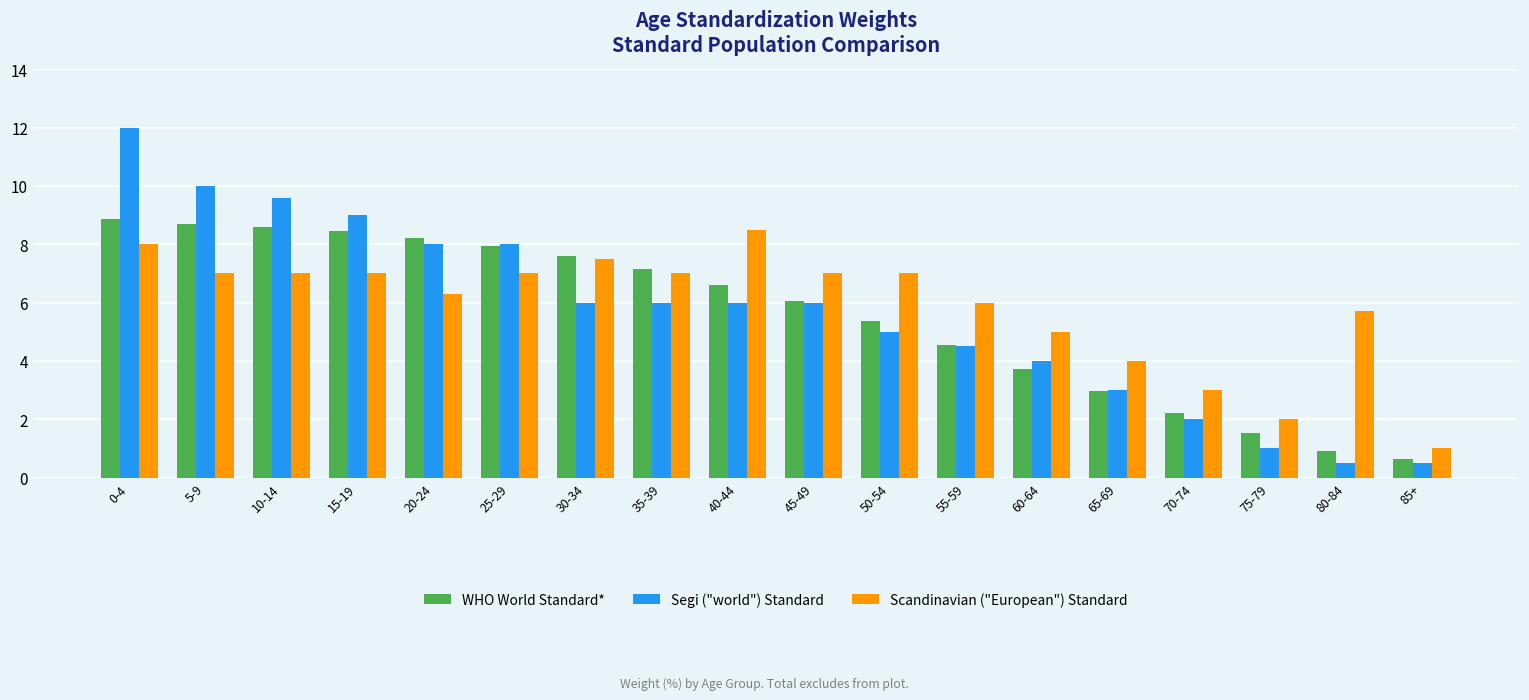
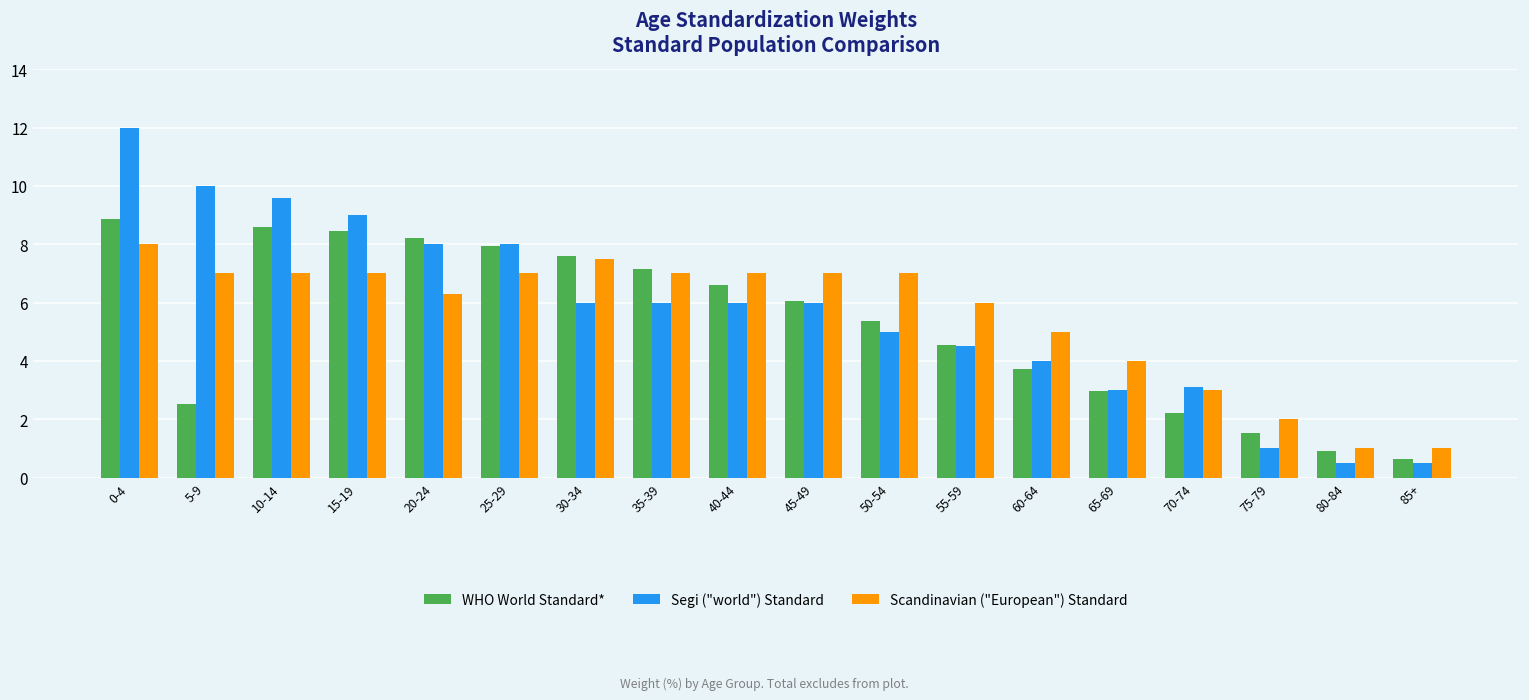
  {
    "WHO World Standard*": {
      "0-4": 8.9,
-     "5-9": 8.7,
+     "5-9": 2.5,
      "10-14": 8.6,
      "15-19": 8.5,
      "20-24": 8.2,
      "25-29": 7.9,
      "30-34": 7.6,
      "35-39": 7.2,
      "40-44": 6.6,
      "45-49": 6.0,
      "50-54": 5.4,
      "55-59": 4.6,
      "60-64": 3.7,
      "65-69": 3.0,
      "70-74": 2.2,
      "75-79": 1.5,
      "80-84": 0.9,
      "85+": 0.6
    },
    "Segi (\"world\") Standard": {
      "0-4": 12.0,
      "5-9": 10.0,
      "10-14": 9.6,
      "15-19": 9.0,
      "20-24": 8.0,
      "25-29": 8.0,
      "30-34": 6.0,
      "35-39": 6.0,
      "40-44": 6.0,
      "45-49": 6.0,
      "50-54": 5.0,
      "55-59": 4.5,
      "60-64": 4.0,
      "65-69": 3.0,
-     "70-74": 2.0,
+     "70-74": 3.1,
      "75-79": 1.0,
      "80-84": 0.5,
      "85+": 0.5
    },
    "Scandinavian (\"European\") Standard": {
      "0-4": 8.0,
      "5-9": 7.0,
      "10-14": 7.0,
      "15-19": 7.0,
      "20-24": 6.3,
      "25-29": 7.0,
      "30-34": 7.5,
      "35-39": 7.0,
-     "40-44": 8.5,
+     "40-44": 7.0,
      "45-49": 7.0,
      "50-54": 7.0,
      "55-59": 6.0,
      "60-64": 5.0,
      "65-69": 4.0,
      "70-74": 3.0,
      "75-79": 2.0,
-     "80-84": 5.7,
+     "80-84": 1.0,
      "85+": 1.0
    }
  }
